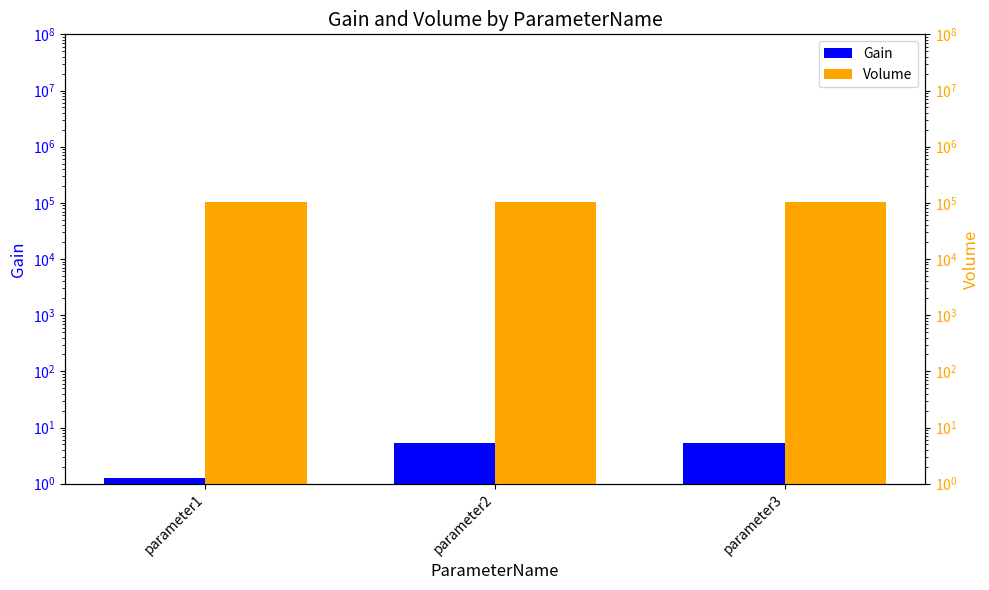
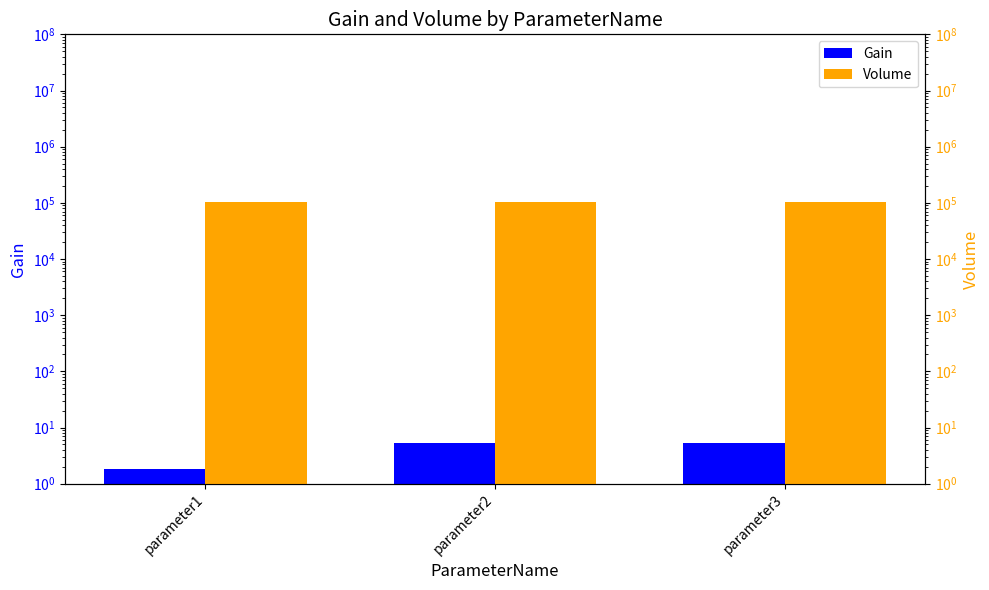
  {
    "Gain": {
-     "parameter1": 1.3,
+     "parameter1": 1.8,
      "parameter2": 5,
      "parameter3": 5
    },
    "Volume": {
      "parameter1": 100000,
      "parameter2": 100000,
      "parameter3": 100000
    }
  }
